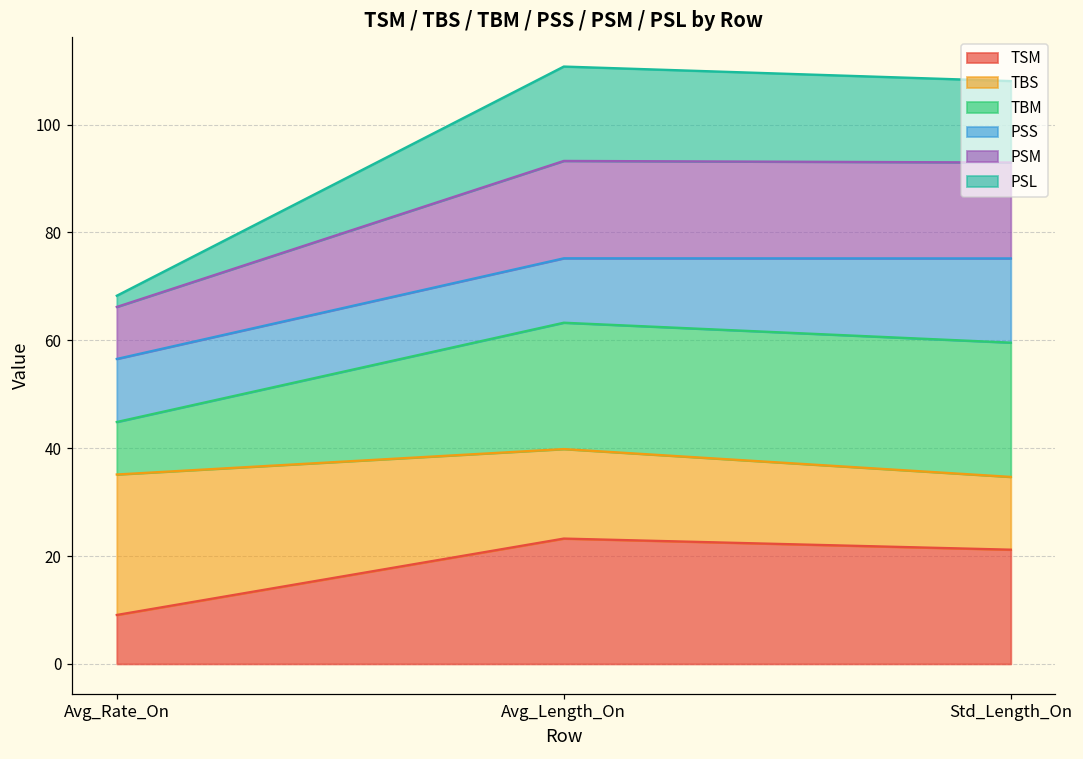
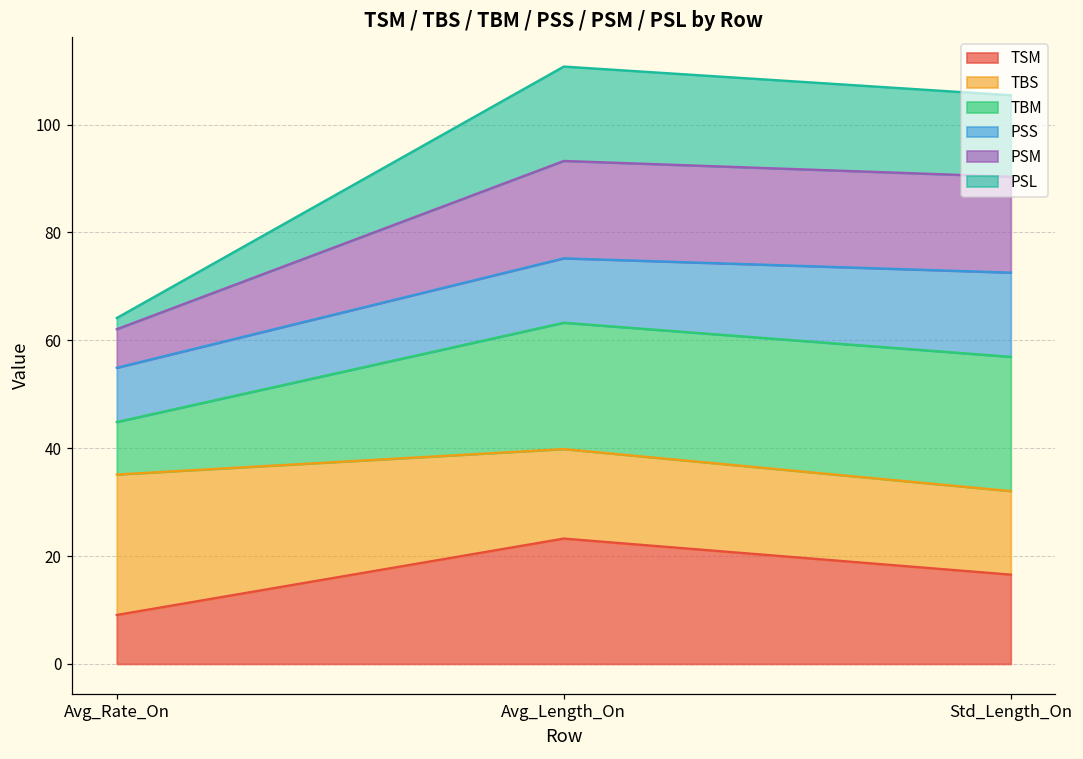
  {
    "TSM": {
      "Avg_Rate_On": 9,
      "Avg_Length_On": 23,
-     "Std_Length_On": 21
+     "Std_Length_On": 17
    },
    "TBS": {
      "Avg_Rate_On": 26,
      "Avg_Length_On": 17,
-     "Std_Length_On": 13
+     "Std_Length_On": 15
    },
    "PSS": {
-     "Avg_Rate_On": 12,
+     "Avg_Rate_On": 10,
      "Avg_Length_On": 12,
      "Std_Length_On": 16
    },
    "PSM": {
-     "Avg_Rate_On": 10,
+     "Avg_Rate_On": 7,
      "Avg_Length_On": 18
    }
  }
